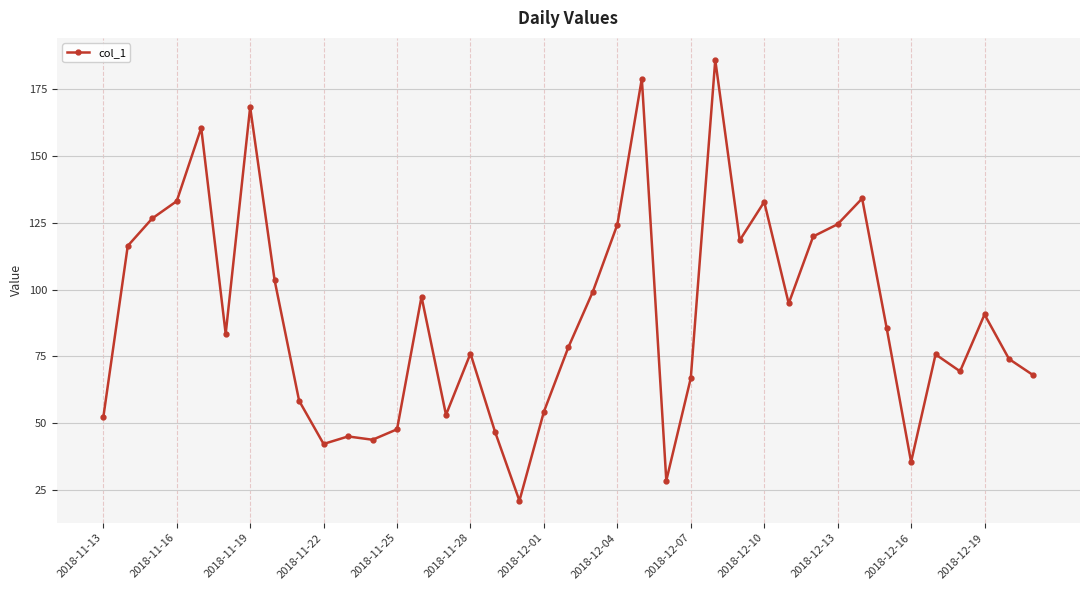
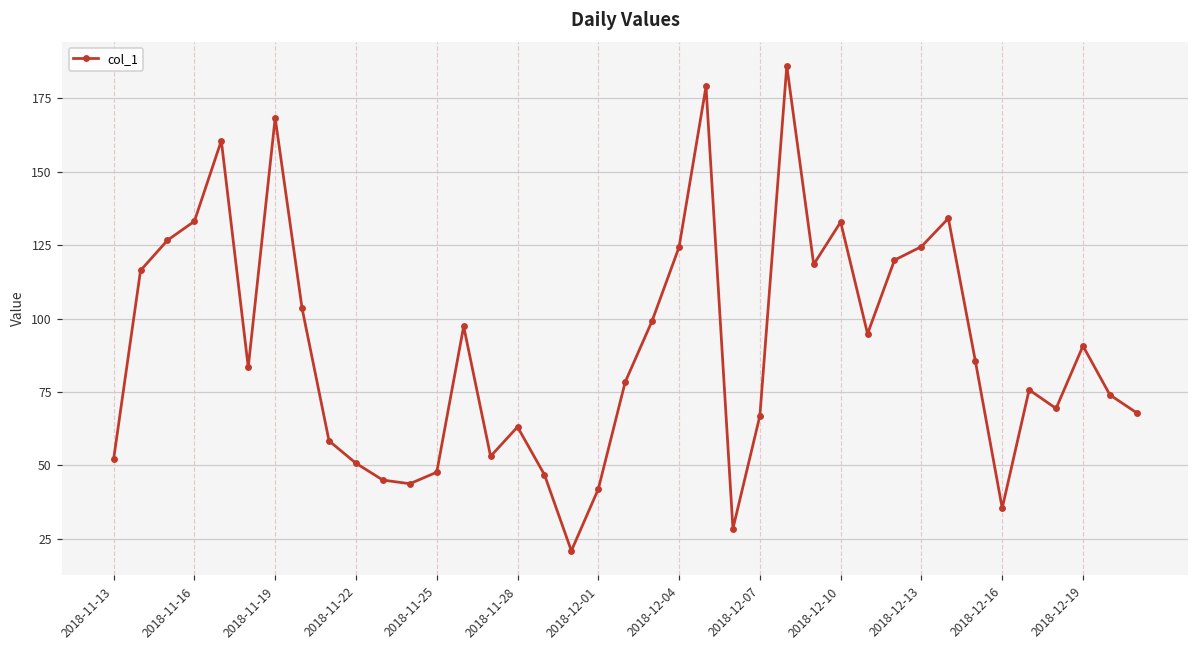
  {
    "2018-11-13": 52,
    "2018-11-16": 133,
    "2018-11-19": 168,
-   "2018-11-22": 42,
+   "2018-11-22": 51,
    "2018-11-25": 48,
-   "2018-11-28": 76,
-   "2018-12-01": 54,
+   "2018-11-28": 63,
+   "2018-12-01": 42,
    "2018-12-04": 124,
    "2018-12-07": 67,
    "2018-12-10": 133,
    "2018-12-13": 124,
    "2018-12-16": 35,
    "2018-12-19": 91
  }
